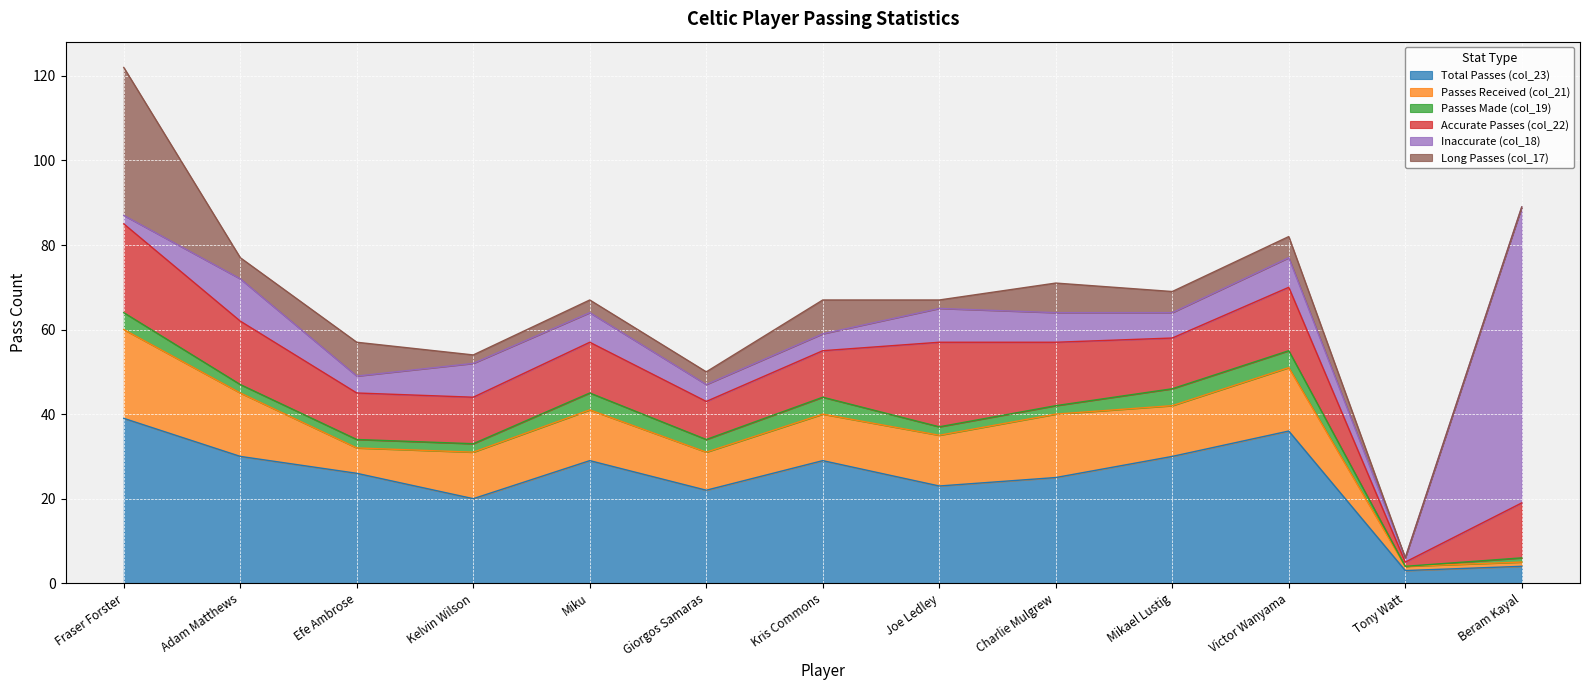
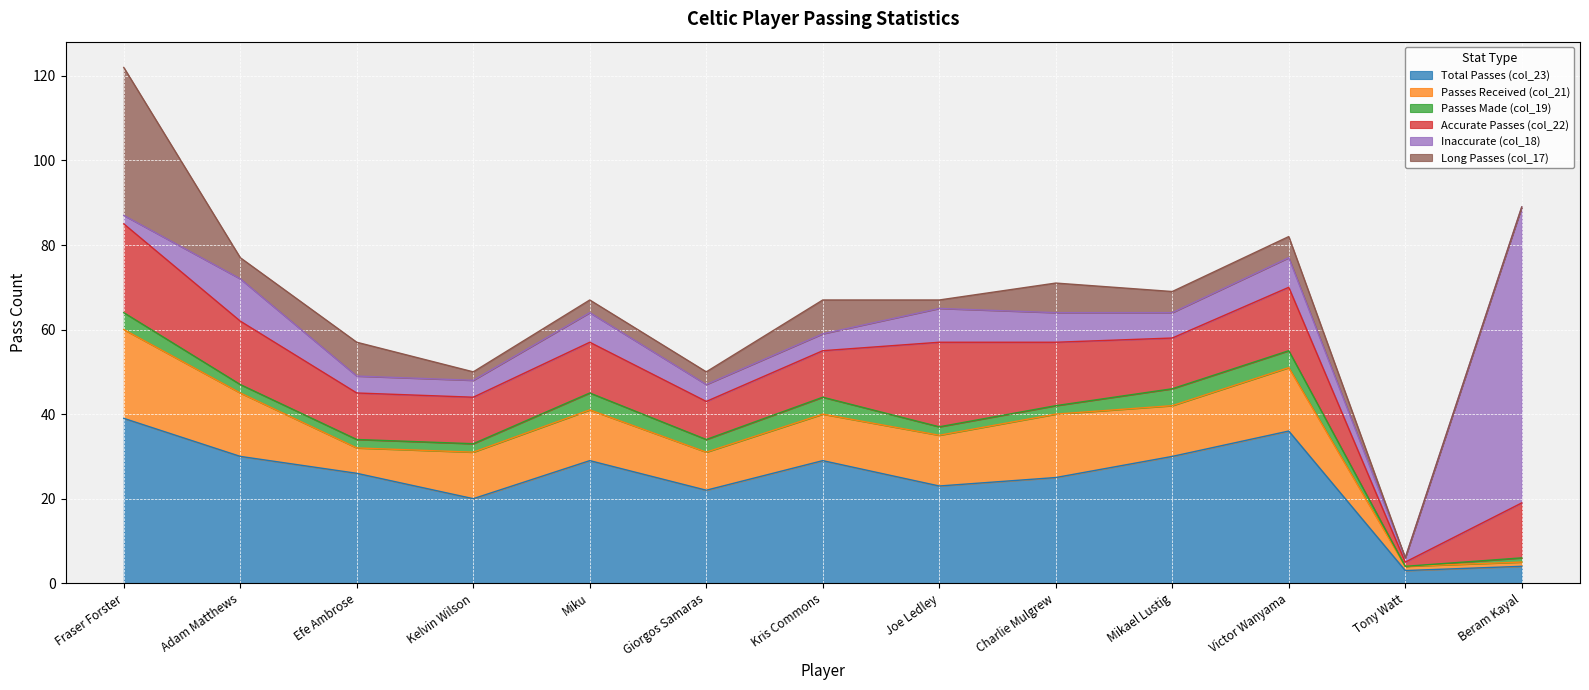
  {
    "Total Passes (col_23)": {
      "Fraser Forster": 39,
      "Adam Matthews": 30,
      "Efe Ambrose": 26,
      "Kelvin Wilson": 20,
      "Miku": 29,
      "Giorgos Samaras": 22,
      "Kris Commons": 29,
      "Joe Ledley": 23,
      "Charlie Mulgrew": 25,
      "Mikael Lustig": 30,
      "Victor Wanyama": 36,
      "Tony Watt": 3,
      "Beram Kayal": 4
    },
    "Passes Received (col_21)": {
      "Fraser Forster": 21,
      "Adam Matthews": 15,
      "Efe Ambrose": 6,
      "Kelvin Wilson": 11,
      "Miku": 12,
      "Giorgos Samaras": 9,
      "Kris Commons": 11,
      "Joe Ledley": 12,
      "Charlie Mulgrew": 15,
      "Mikael Lustig": 12,
      "Victor Wanyama": 15,
      "Beram Kayal": 1
    },
    "Passes Made (col_19)": {
      "Fraser Forster": 4,
      "Adam Matthews": 2,
      "Efe Ambrose": 2,
      "Kelvin Wilson": 2,
      "Miku": 4,
      "Giorgos Samaras": 3,
      "Kris Commons": 4,
      "Joe Ledley": 2,
      "Charlie Mulgrew": 2,
      "Mikael Lustig": 4,
      "Victor Wanyama": 4,
      "Beram Kayal": 1
    },
    "Accurate Passes (col_22)": {
      "Fraser Forster": 21,
      "Adam Matthews": 15,
      "Efe Ambrose": 11,
      "Kelvin Wilson": 11,
      "Miku": 12,
      "Giorgos Samaras": 9,
      "Kris Commons": 11,
      "Joe Ledley": 20,
      "Charlie Mulgrew": 15,
      "Mikael Lustig": 12,
      "Victor Wanyama": 15,
      "Tony Watt": 1,
      "Beram Kayal": 13
    },
    "Inaccurate (col_18)": {
      "Fraser Forster": 2,
      "Adam Matthews": 10,
      "Efe Ambrose": 4,
-     "Kelvin Wilson": 8,
+     "Kelvin Wilson": 4,
      "Miku": 7,
      "Giorgos Samaras": 4,
      "Kris Commons": 4,
      "Joe Ledley": 8,
      "Charlie Mulgrew": 7,
      "Mikael Lustig": 6,
      "Victor Wanyama": 7
    },
    "Long Passes (col_17)": {
      "Fraser Forster": 35,
      "Adam Matthews": 5,
      "Efe Ambrose": 8,
      "Kelvin Wilson": 2,
      "Miku": 3,
      "Giorgos Samaras": 3,
      "Kris Commons": 8,
      "Joe Ledley": 2,
      "Charlie Mulgrew": 7,
      "Mikael Lustig": 5,
      "Victor Wanyama": 5
    }
  }
